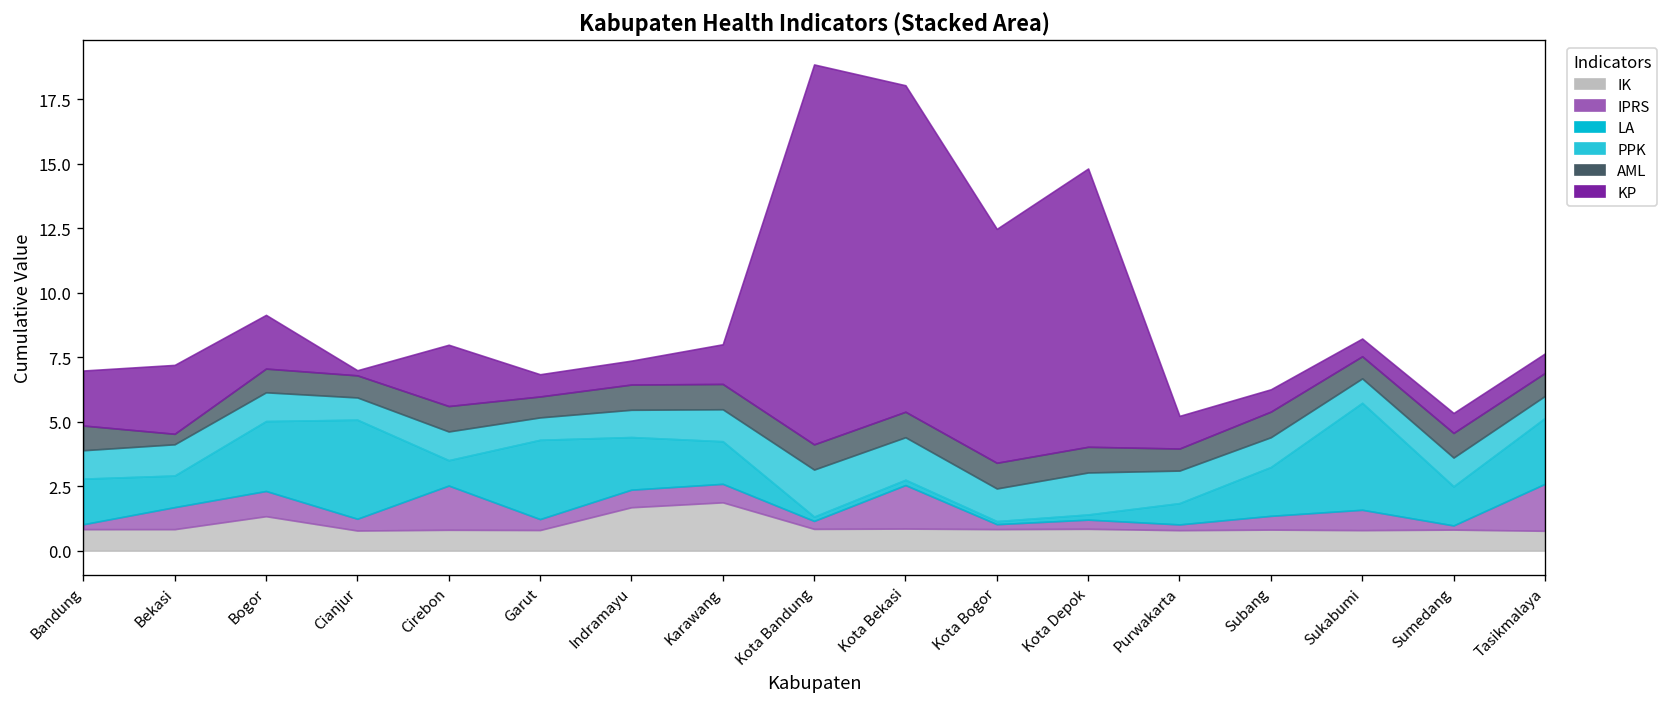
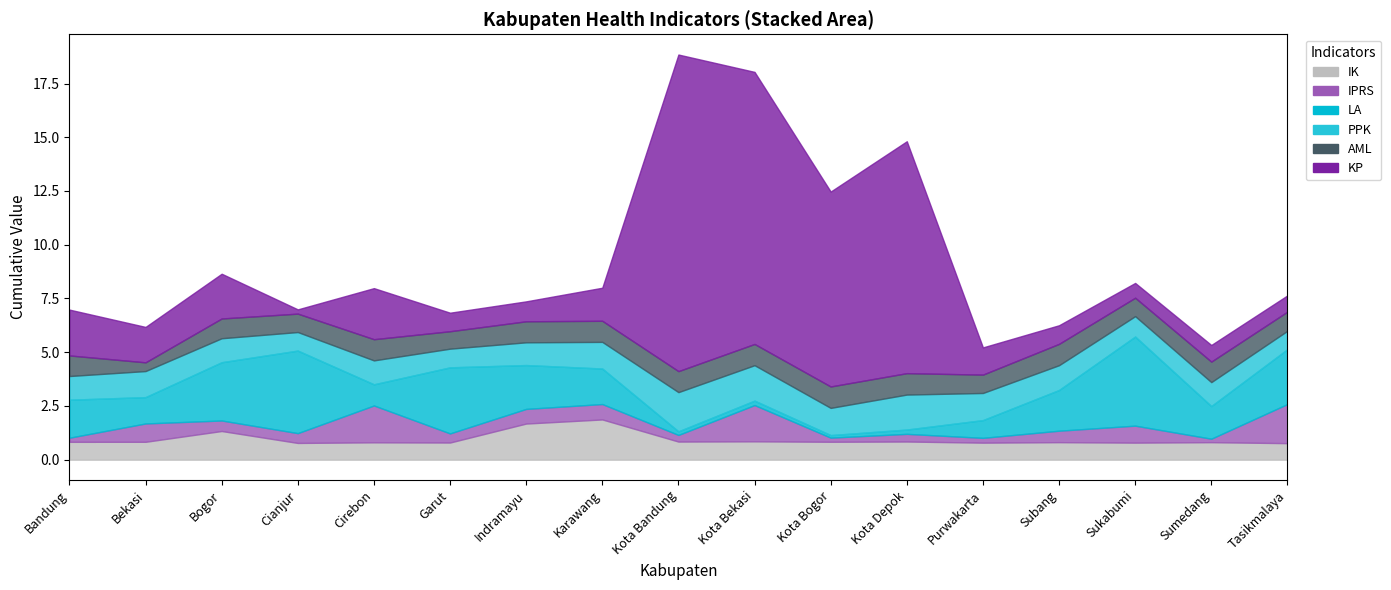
  {
    "IK": {
      "Bandung": 0.8,
      "Bekasi": 0.8,
      "Bogor": 1.3,
      "Cianjur": 0.8,
      "Cirebon": 0.8,
      "Garut": 0.8,
      "Indramayu": 1.7,
      "Karawang": 1.9,
      "Kota Bandung": 0.8,
      "Kota Bekasi": 0.9,
      "Kota Bogor": 0.8,
      "Kota Depok": 0.8,
      "Purwakarta": 0.8,
      "Subang": 0.8,
      "Sukabumi": 0.8,
      "Sumedang": 0.8,
      "Tasikmalaya": 0.8
    },
    "IPRS": {
      "Bandung": 0.2,
      "Bekasi": 0.9,
-     "Bogor": 1.0,
+     "Bogor": 0.5,
      "Cianjur": 0.5,
      "Cirebon": 1.7,
      "Garut": 0.4,
      "Indramayu": 0.7,
      "Karawang": 0.7,
      "Kota Bandung": 0.3,
      "Kota Bekasi": 1.7,
      "Kota Depok": 0.4,
      "Purwakarta": 0.2,
      "Subang": 0.5,
      "Sukabumi": 0.8,
      "Sumedang": 0.2,
      "Tasikmalaya": 1.8
    },
    "AML": {
      "Bandung": 1.0,
      "Bekasi": 0.4,
      "Bogor": 0.9,
      "Cianjur": 0.9,
      "Cirebon": 1.0,
      "Garut": 0.8,
      "Indramayu": 1.0,
      "Karawang": 1.0,
      "Kota Bandung": 1.0,
      "Kota Bekasi": 1.0,
      "Kota Bogor": 1.0,
      "Kota Depok": 1.0,
      "Purwakarta": 0.9,
      "Subang": 1.0,
      "Sukabumi": 0.9,
      "Sumedang": 1.0,
      "Tasikmalaya": 0.9
    },
    "KP": {
      "Bandung": 2.1,
-     "Bekasi": 2.7,
+     "Bekasi": 1.6,
      "Bogor": 2.1,
      "Cianjur": 0.2,
      "Cirebon": 2.4,
      "Garut": 0.9,
      "Indramayu": 0.9,
      "Karawang": 1.5,
      "Kota Bandung": 14.7,
      "Kota Bekasi": 12.7,
      "Kota Bogor": 9.1,
      "Kota Depok": 10.8,
      "Purwakarta": 1.3,
      "Subang": 0.9,
      "Sukabumi": 0.7,
      "Sumedang": 0.8,
      "Tasikmalaya": 0.8
    }
  }
